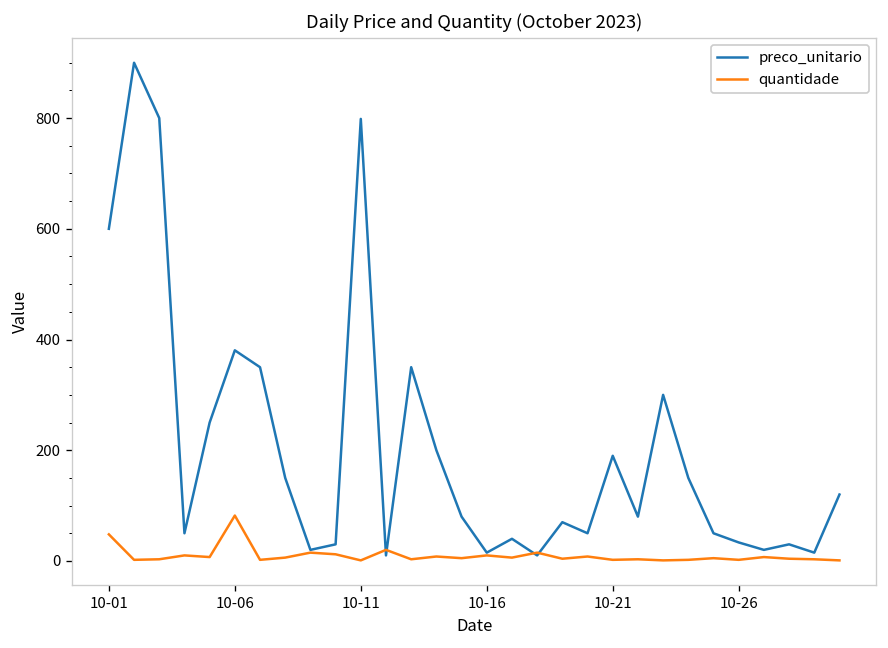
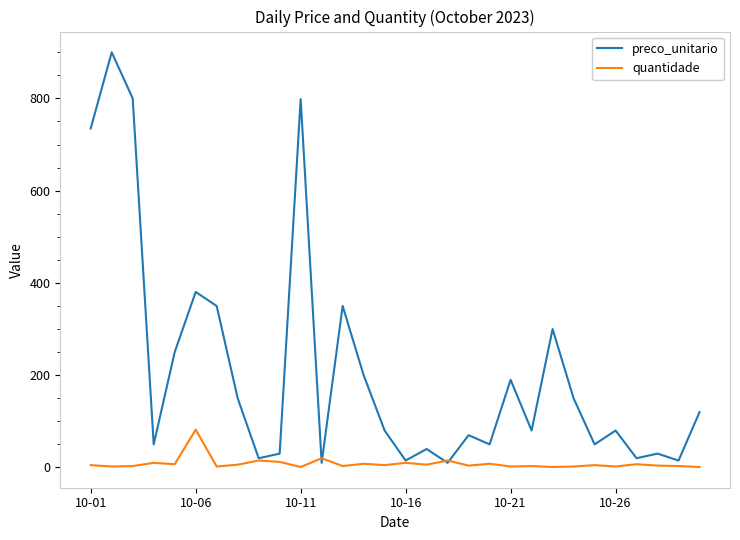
  {
    "preco_unitario": {
-     "10-01": 600,
+     "10-01": 730,
      "10-06": 380,
      "10-11": 800,
      "10-21": 190,
-     "10-26": 30
+     "10-26": 80
    },
    "quantidade": {
-     "10-01": 50,
+     "10-01": 10,
      "10-06": 80,
      "10-11": 0,
      "10-21": 0,
      "10-26": 0
    }
  }
